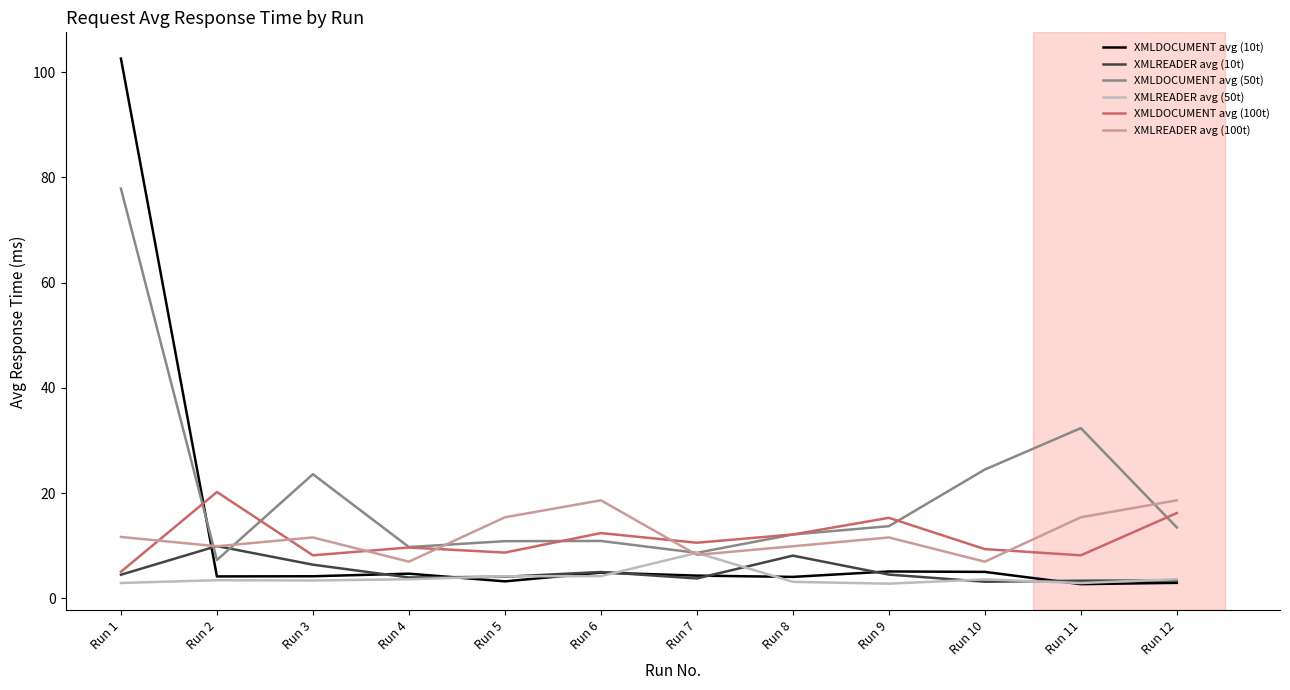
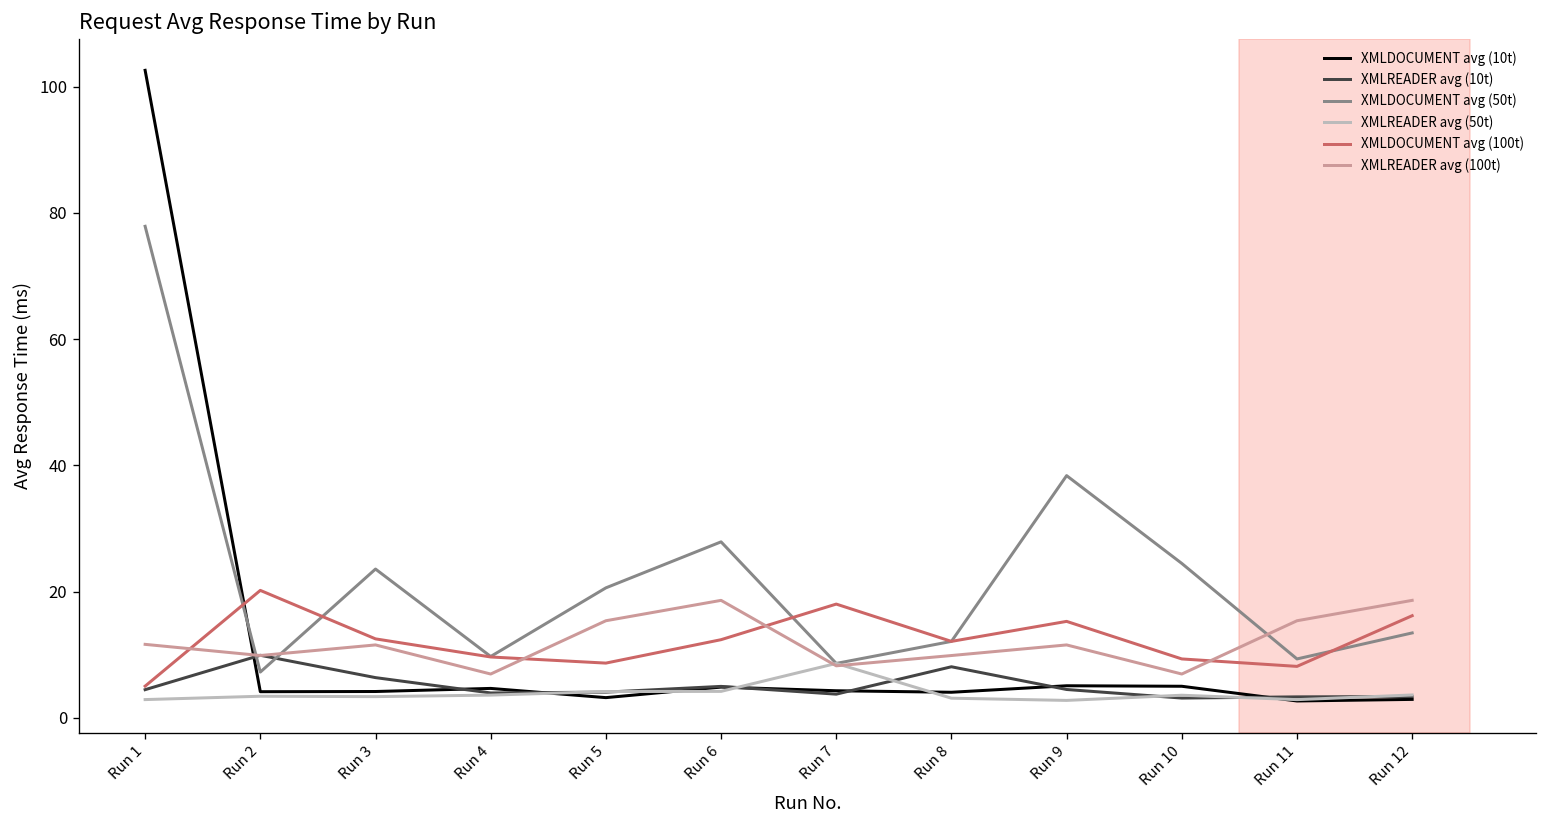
  {
    "XMLDOCUMENT avg (10t)": {
      "Run 1": 103,
      "Run 2": 4,
      "Run 3": 4,
      "Run 4": 5,
      "Run 5": 3,
      "Run 7": 4,
      "Run 8": 4,
      "Run 9": 5,
      "Run 10": 5
    },
    "XMLREADER avg (10t)": {
      "Run 1": 4,
      "Run 3": 6,
      "Run 7": 4,
      "Run 8": 8,
      "Run 9": 5
    },
    "XMLDOCUMENT avg (50t)": {
      "Run 1": 78,
      "Run 2": 7,
      "Run 3": 24,
-     "Run 5": 11,
-     "Run 6": 11,
-     "Run 9": 14,
+     "Run 5": 21,
+     "Run 6": 28,
+     "Run 9": 38,
      "Run 10": 24,
-     "Run 11": 32,
+     "Run 11": 9,
      "Run 12": 13
    },
    "XMLDOCUMENT avg (100t)": {
      "Run 1": 5,
      "Run 2": 20,
-     "Run 3": 8,
+     "Run 3": 13,
      "Run 5": 9,
      "Run 6": 12,
-     "Run 7": 11,
+     "Run 7": 18,
      "Run 9": 15,
      "Run 10": 9,
      "Run 11": 8,
      "Run 12": 16
    }
  }
